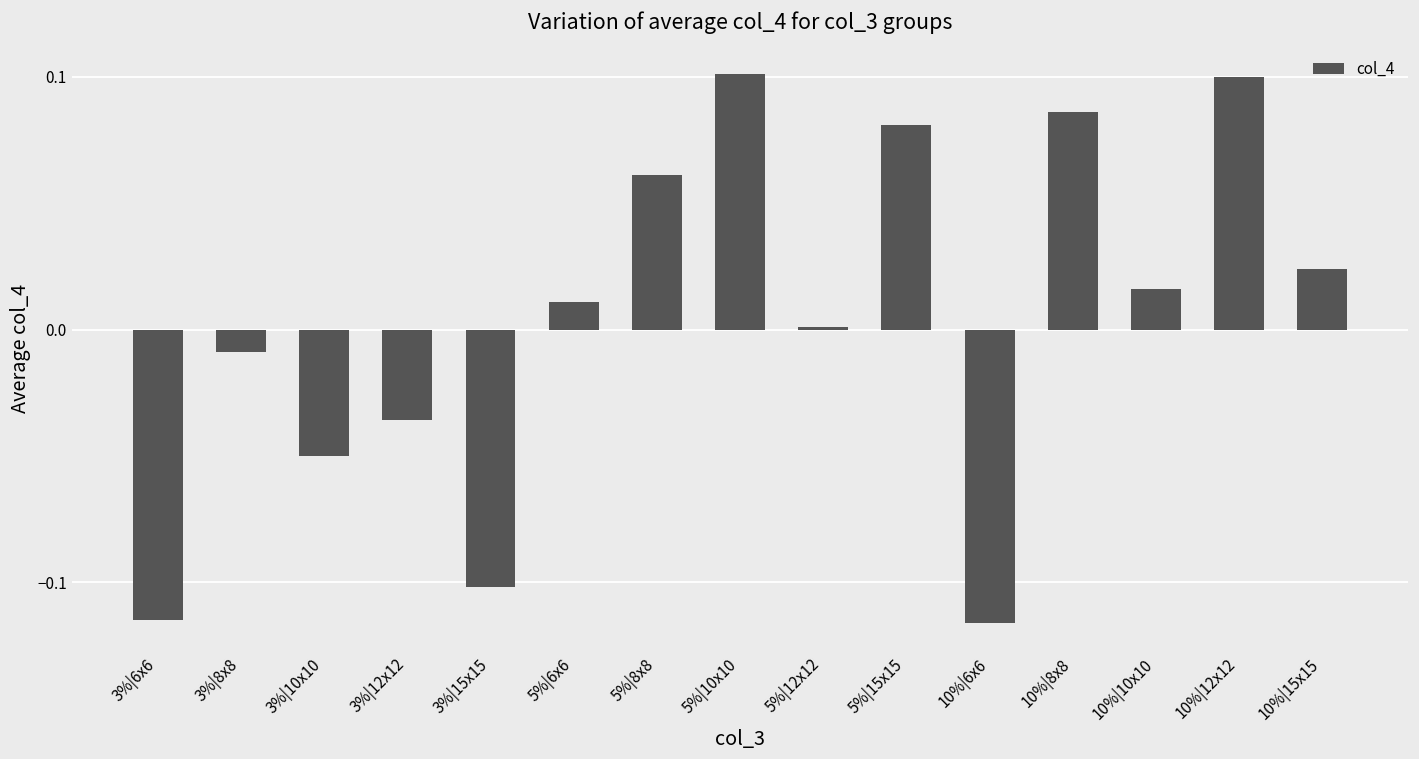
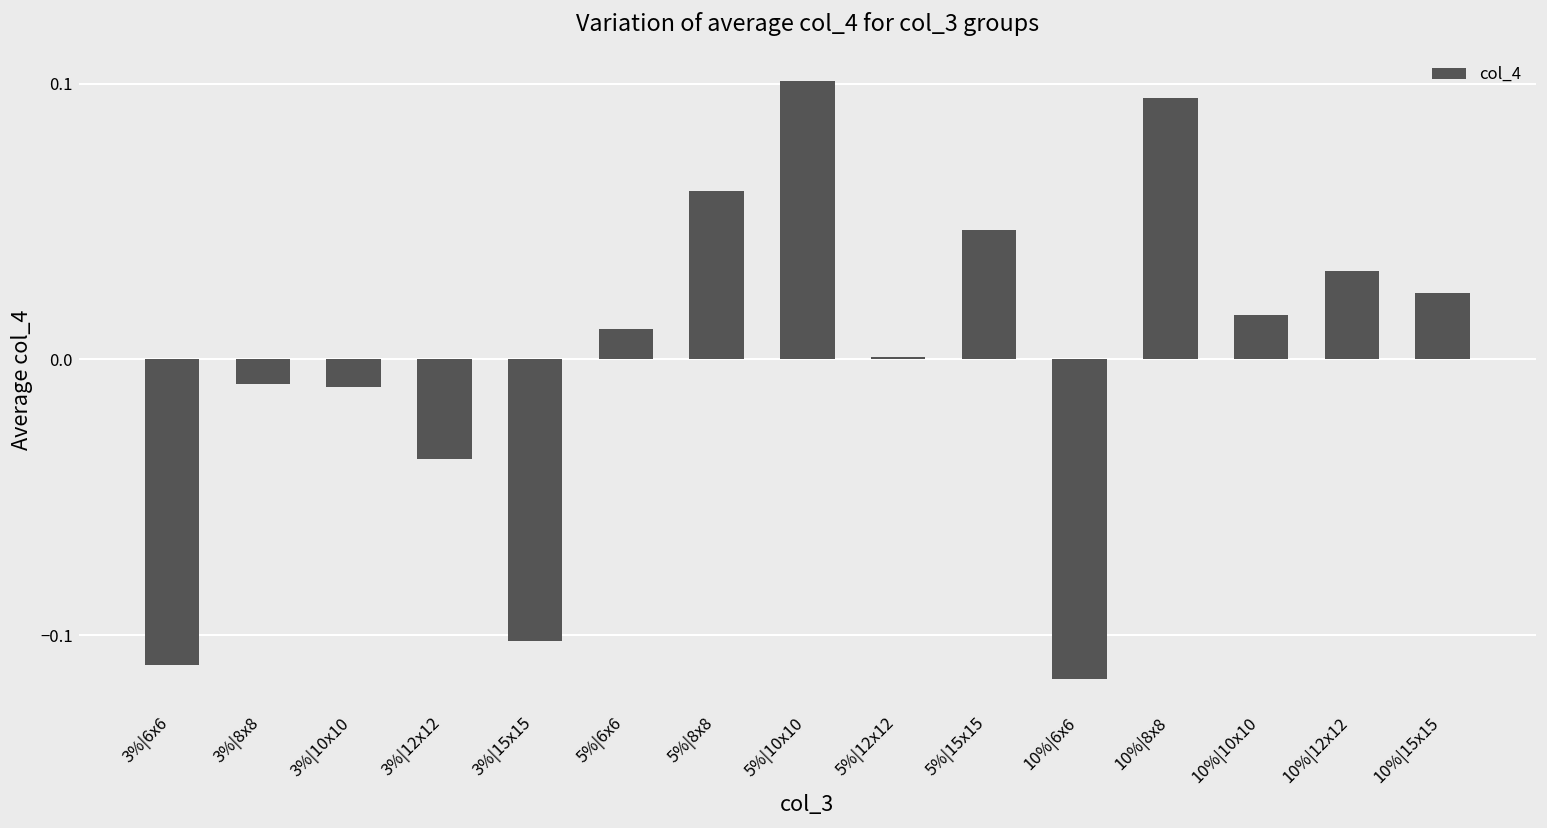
  {
-   "3%|6x6": -0.115,
+   "3%|6x6": -0.111,
    "3%|8x8": -0.009,
-   "3%|10x10": -0.05,
+   "3%|10x10": -0.01,
    "3%|12x12": -0.036,
    "3%|15x15": -0.102,
    "5%|6x6": 0.011,
    "5%|8x8": 0.061,
    "5%|10x10": 0.101,
-   "5%|15x15": 0.081,
+   "5%|15x15": 0.047,
    "10%|6x6": -0.116,
-   "10%|8x8": 0.086,
+   "10%|8x8": 0.095,
    "10%|10x10": 0.016,
-   "10%|12x12": 0.100,
+   "10%|12x12": 0.032,
    "10%|15x15": 0.024
  }
